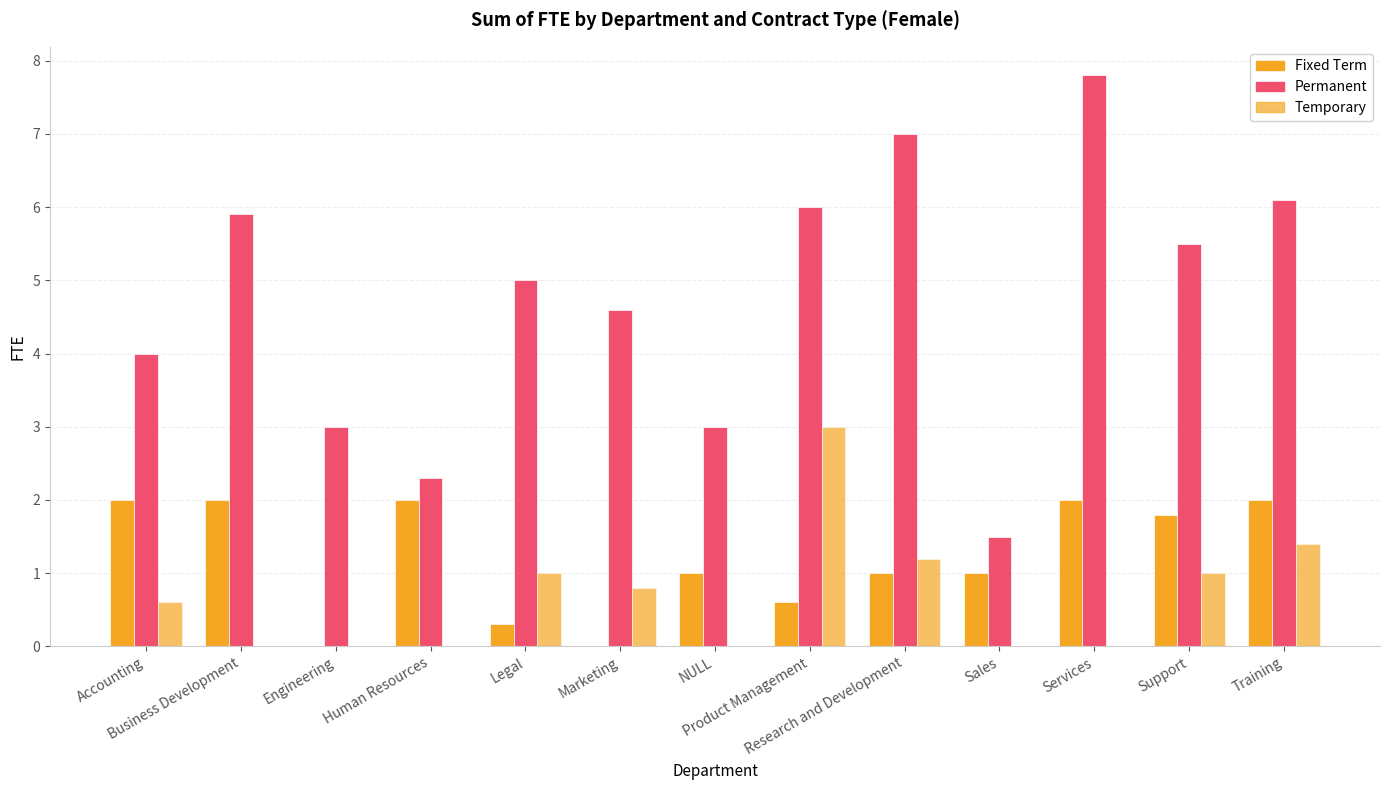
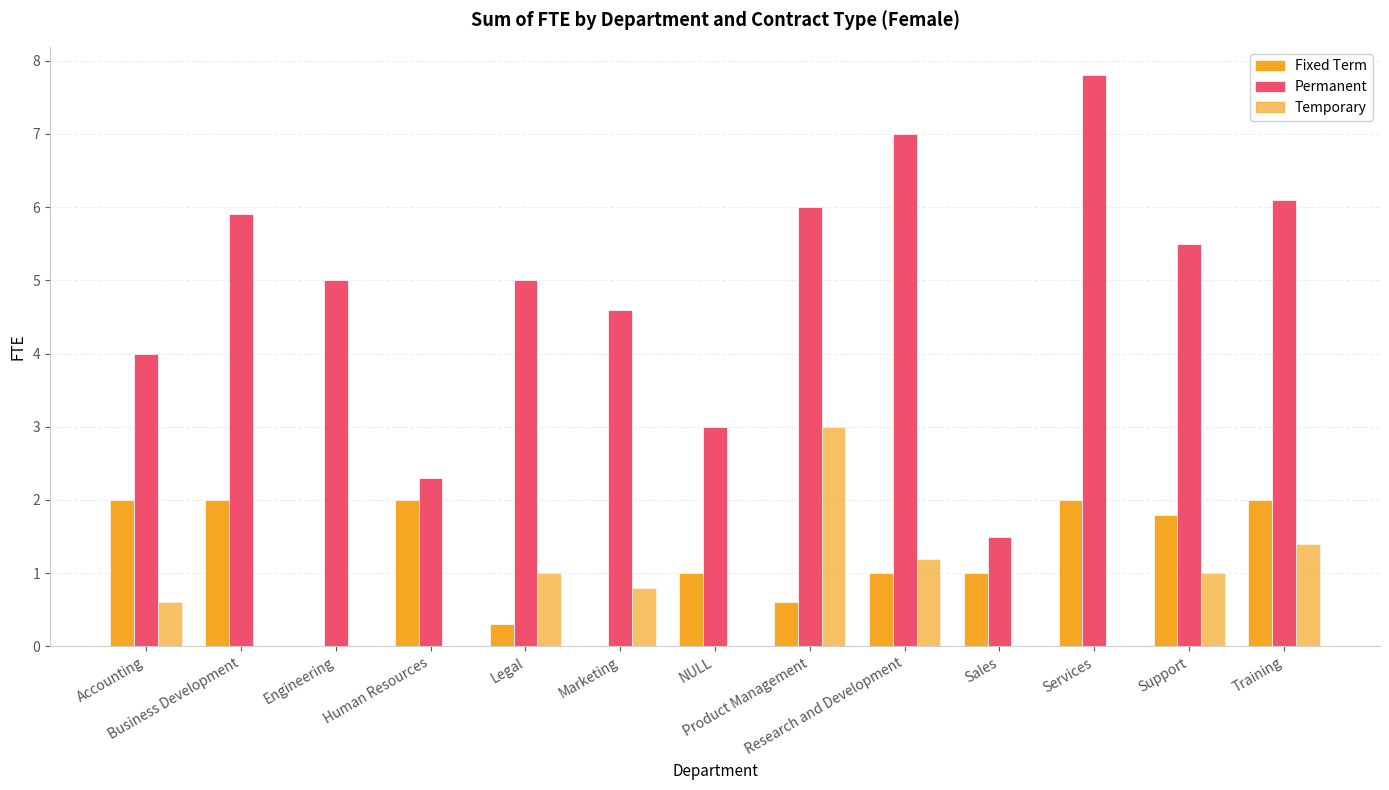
  {
    "Permanent": {
      "Accounting": 4,
      "Business Development": 5.9,
-     "Engineering": 3,
+     "Engineering": 5,
      "Human Resources": 2.3,
      "Legal": 5,
      "Marketing": 4.6,
      "NULL": 3,
      "Product Management": 6,
      "Research and Development": 7,
      "Sales": 1.5,
      "Services": 7.8,
      "Support": 5.5,
      "Training": 6.1
    }
  }
